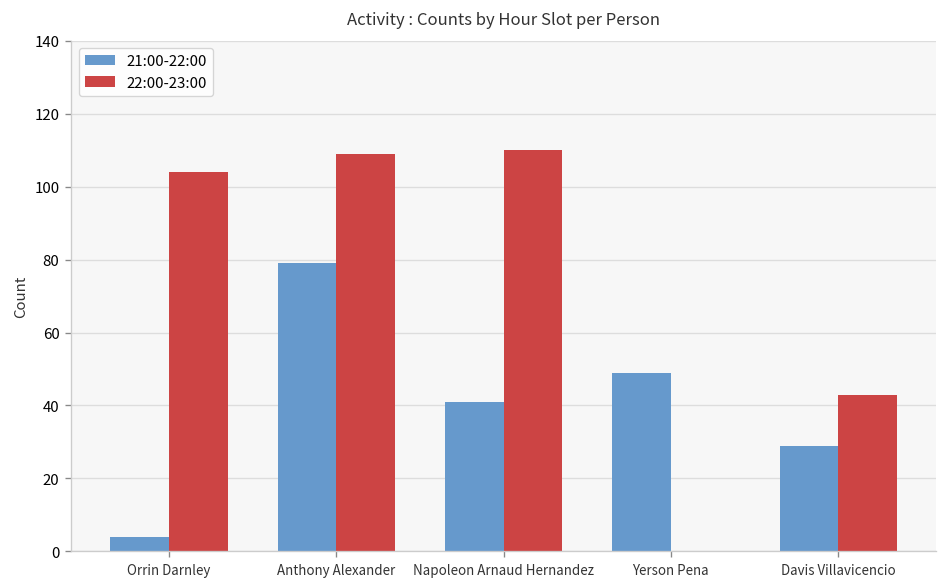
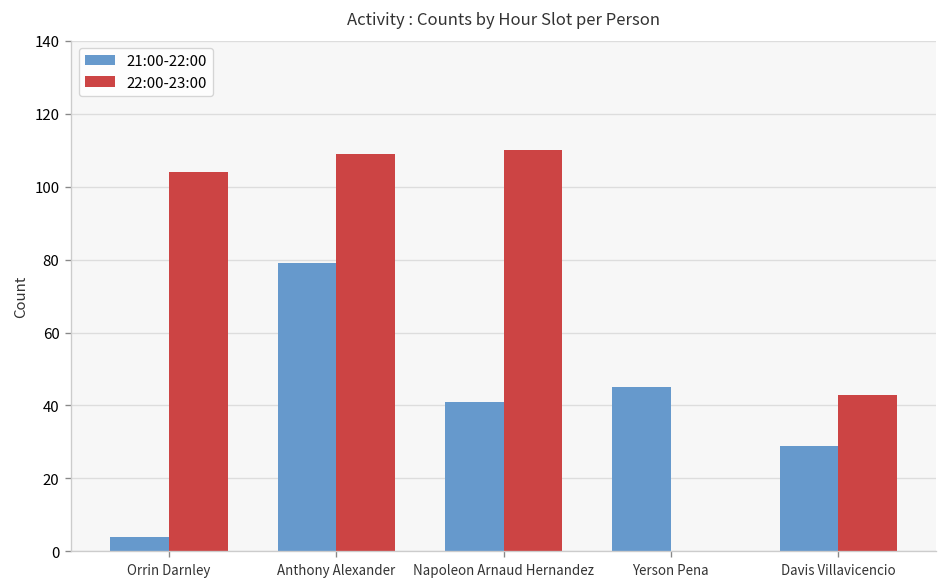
  {
    "21:00-22:00": {
      "Orrin Darnley": 4,
      "Anthony Alexander": 79,
      "Napoleon Arnaud Hernandez": 41,
-     "Yerson Pena": 49,
+     "Yerson Pena": 45,
      "Davis Villavicencio": 29
    },
    "22:00-23:00": {
      "Orrin Darnley": 104,
      "Anthony Alexander": 109,
      "Napoleon Arnaud Hernandez": 110,
      "Yerson Pena": 0,
      "Davis Villavicencio": 43
    }
  }
